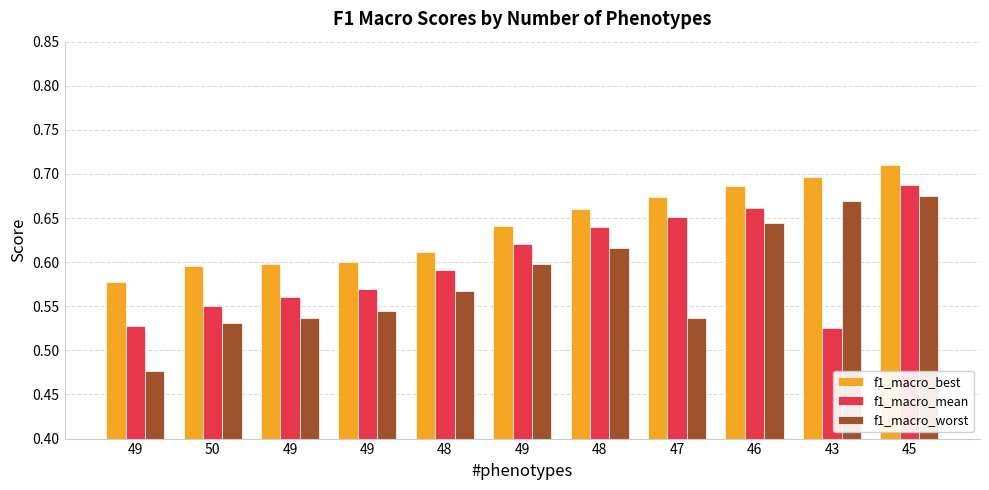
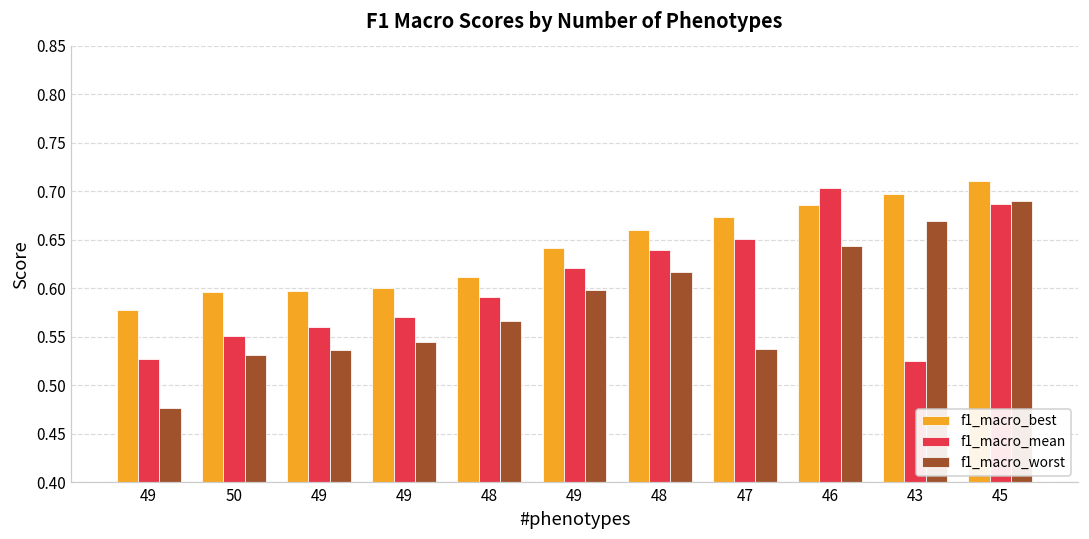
  {
    "f1_macro_best": {
      "50": 0.60,
      "47": 0.67,
      "46": 0.69,
      "43": 0.70,
      "45": 0.71
    },
    "f1_macro_mean": {
      "50": 0.55,
      "47": 0.65,
-     "46": 0.66,
+     "46": 0.70,
      "43": 0.52,
      "45": 0.69
    },
    "f1_macro_worst": {
      "50": 0.53,
      "47": 0.54,
      "46": 0.64,
      "43": 0.67,
-     "45": 0.67
+     "45": 0.69
    }
  }
